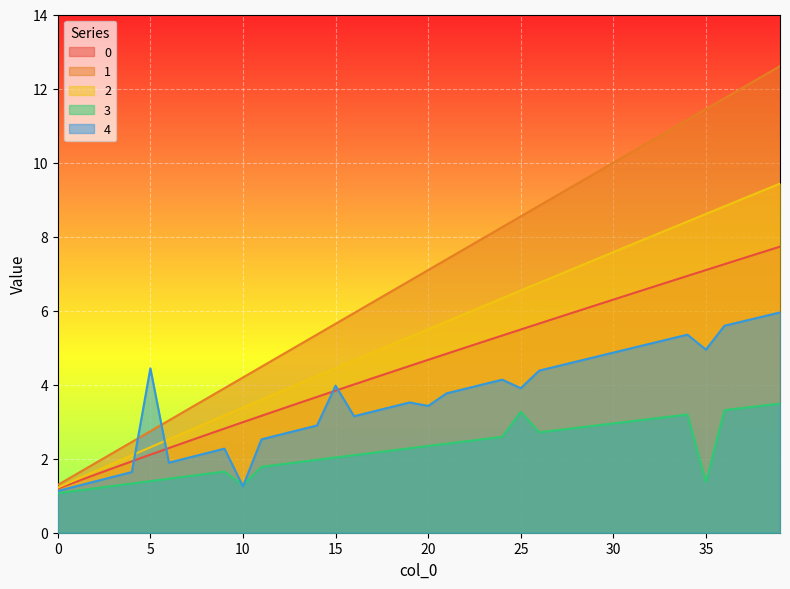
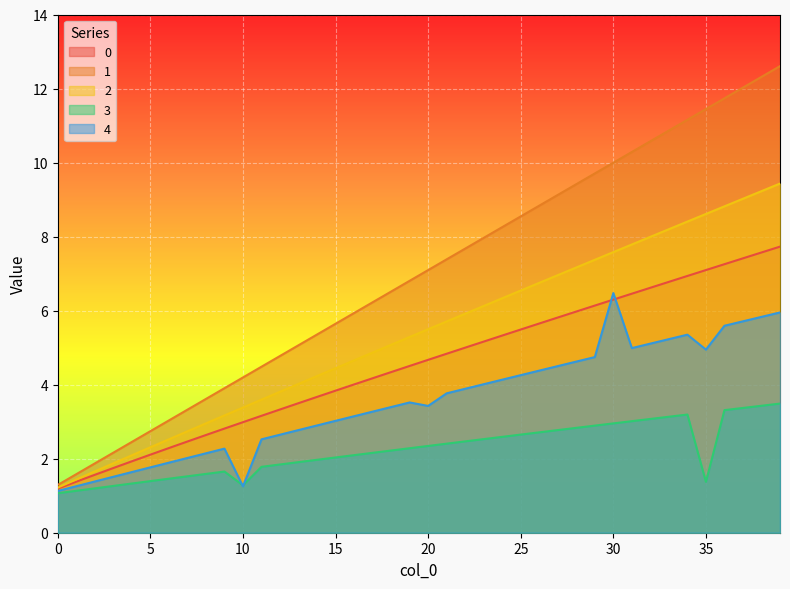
  {
    "3": {
      "5": 1.4,
      "15": 2.0,
      "20": 2.3,
-     "25": 3.3,
+     "25": 2.7,
      "30": 3.0,
      "35": 1.4
    },
    "4": {
-     "5": 4.4,
-     "15": 4.0,
+     "5": 1.8,
+     "15": 3.0,
      "20": 3.4,
-     "25": 3.9,
-     "30": 4.9,
+     "25": 4.3,
+     "30": 6.5,
      "35": 4.9
    }
  }
